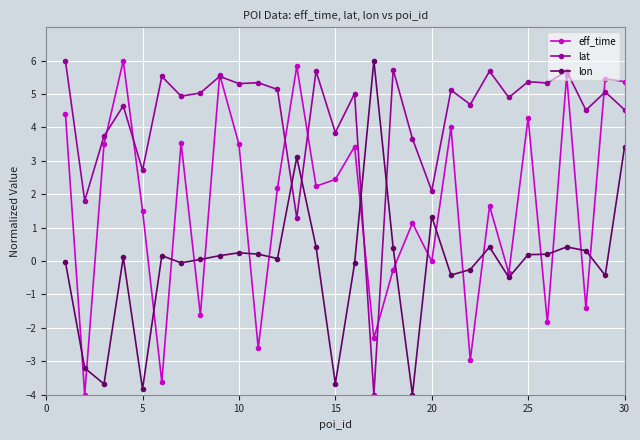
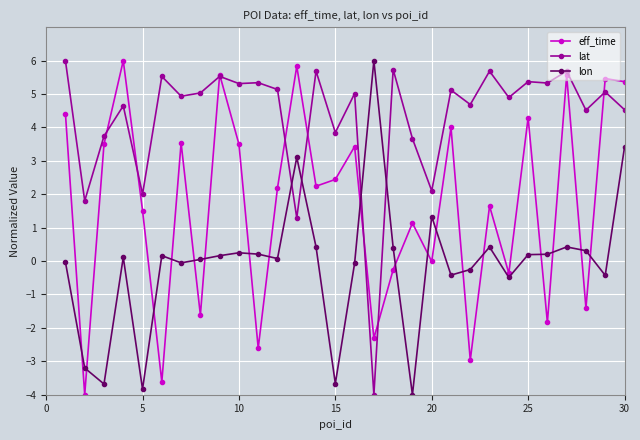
  {
    "eff_time": {
      "5": 1.5,
      "10": 3.5,
      "15": 2.4,
      "20": 0.0,
      "25": 4.3,
      "30": 5.4
    },
    "lat": {
-     "5": 2.7,
+     "5": 2.0,
      "10": 5.3,
      "15": 3.8,
      "20": 2.1,
      "25": 5.4,
      "30": 4.5
    },
    "lon": {
      "5": -3.8,
      "10": 0.2,
      "15": -3.7,
      "20": 1.3,
      "25": 0.2,
      "30": 3.4
    }
  }
